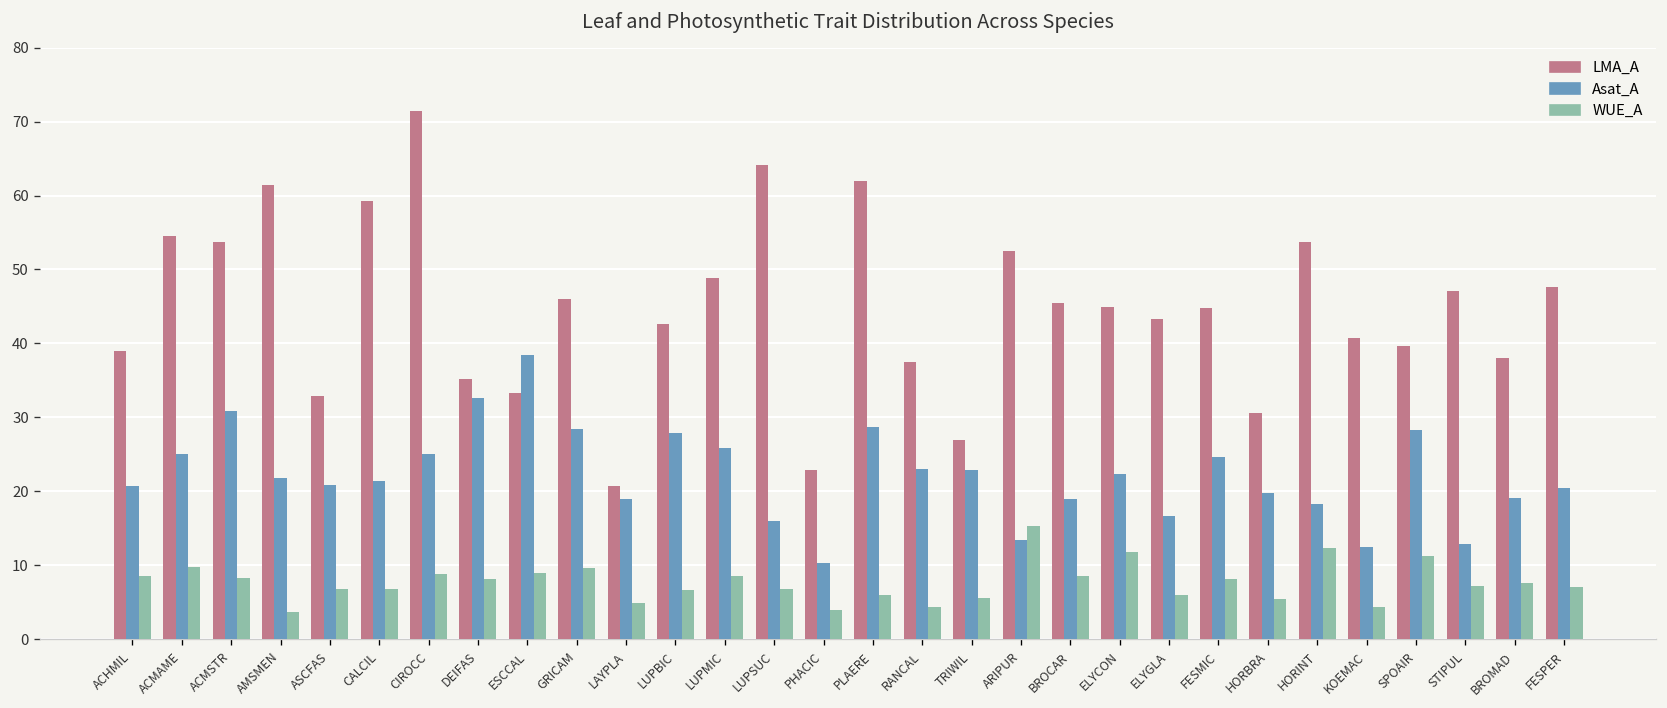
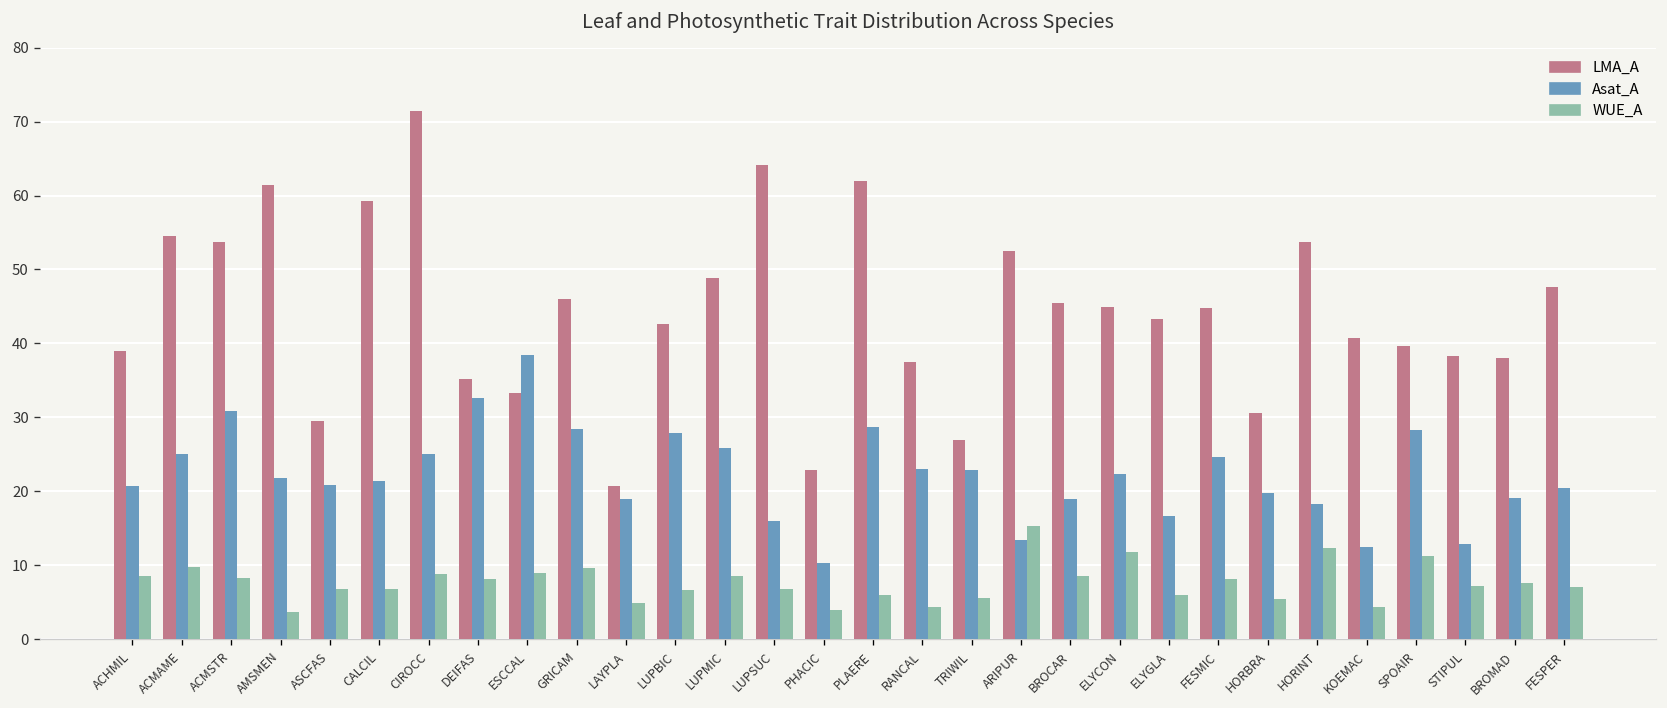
  {
    "LMA_A": {
      "ACHMIL": 39,
      "ACMAME": 54,
      "ACMSTR": 54,
      "AMSMEN": 61,
-     "ASCFAS": 33,
+     "ASCFAS": 30,
      "CALCIL": 59,
      "CIROCC": 71,
      "DEIFAS": 35,
      "ESCCAL": 33,
      "GRICAM": 46,
      "LAYPLA": 21,
      "LUPBIC": 43,
      "LUPMIC": 49,
      "LUPSUC": 64,
      "PHACIC": 23,
      "PLAERE": 62,
      "RANCAL": 37,
      "TRIWIL": 27,
      "ARIPUR": 52,
      "BROCAR": 45,
      "ELYCON": 45,
      "ELYGLA": 43,
      "FESMIC": 45,
      "HORBRA": 31,
      "HORINT": 54,
      "KOEMAC": 41,
      "SPOAIR": 40,
-     "STIPUL": 47,
+     "STIPUL": 38,
      "BROMAD": 38,
      "FESPER": 48
    }
  }
